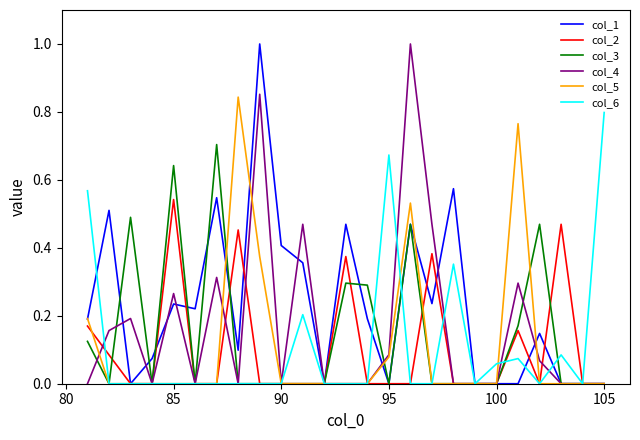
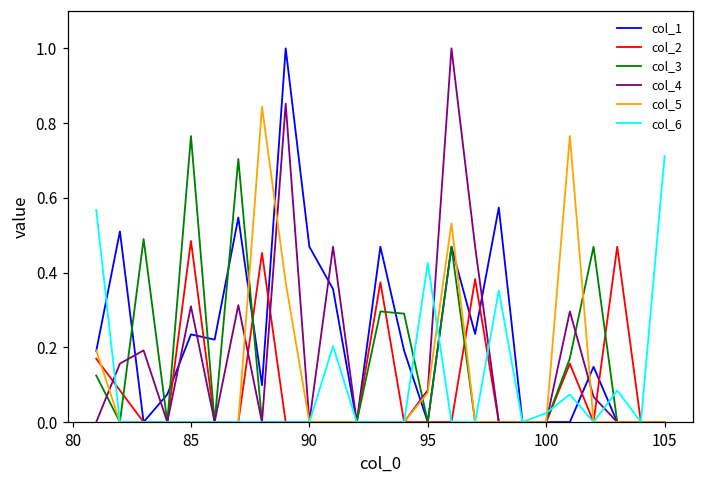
  {
    "col_1": {
      "85": 0.23,
-     "90": 0.41
+     "90": 0.47
    },
    "col_2": {
-     "85": 0.54
+     "85": 0.48
    },
    "col_3": {
-     "85": 0.64
+     "85": 0.77
    },
    "col_4": {
-     "85": 0.27
+     "85": 0.31
    },
    "col_6": {
-     "95": 0.67,
-     "100": 0.06,
-     "105": 0.80
+     "95": 0.43,
+     "100": 0.02,
+     "105": 0.71
    }
  }
